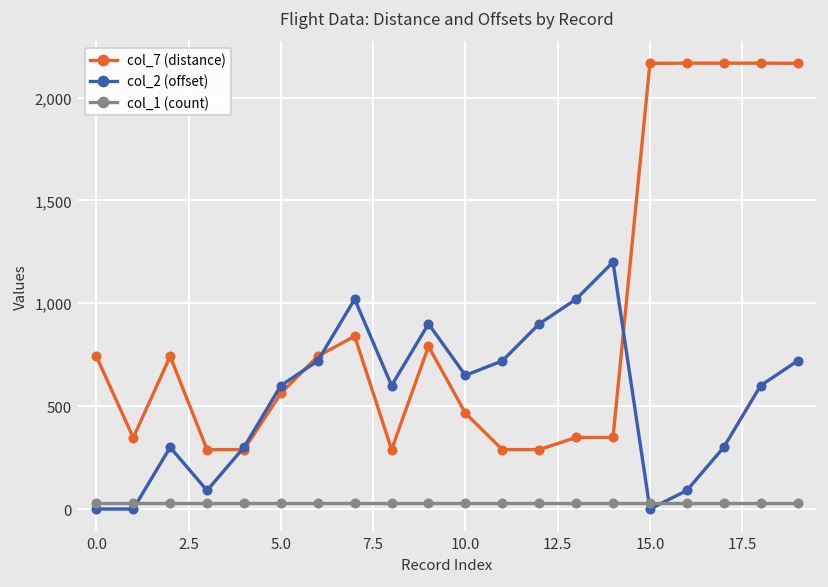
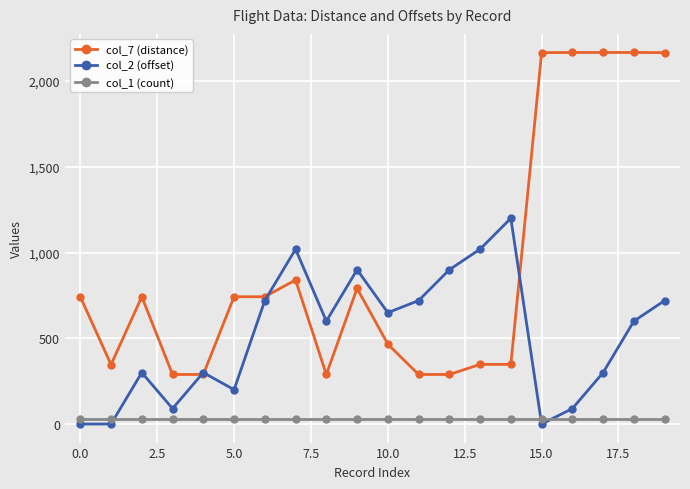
  {
    "col_7 (distance)": {
      "0.0": "740",
-     "5.0": "560",
+     "5.0": "740",
      "10.0": "470",
      "15.0": "2,170"
    },
    "col_2 (offset)": {
      "0.0": "0",
-     "5.0": "600",
+     "5.0": "200",
      "10.0": "650",
      "15.0": "0"
    },
    "col_1 (count)": {
      "0.0": "30",
      "5.0": "30",
      "10.0": "30",
      "15.0": "30"
    }
  }
